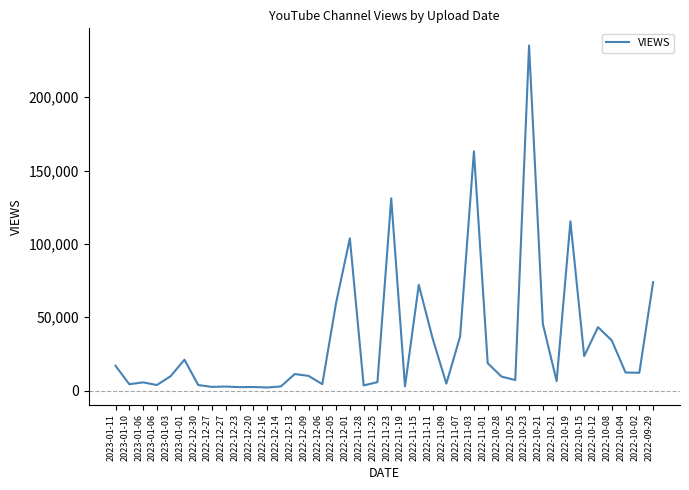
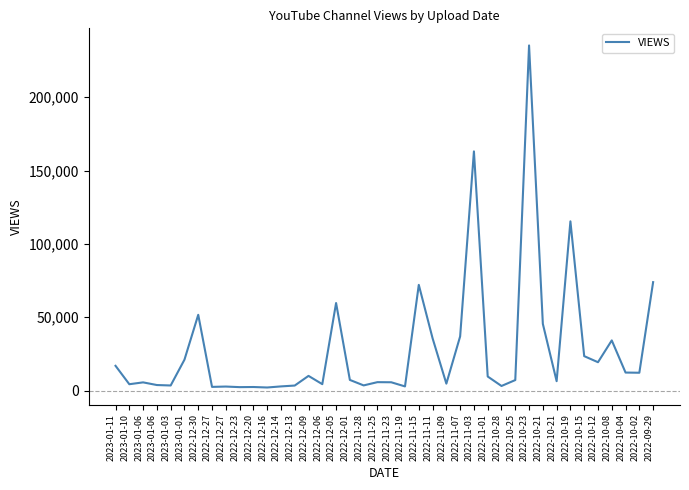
  {
    "2023-01-11": "17,000",
    "2023-01-10": "4,000",
-   "2023-01-03": "10,000",
+   "2023-01-03": "3,000",
    "2023-01-01": "21,000",
-   "2022-12-30": "4,000",
+   "2022-12-30": "52,000",
    "2022-12-23": "2,000",
    "2022-12-20": "2,000",
    "2022-12-16": "2,000",
    "2022-12-14": "3,000",
-   "2022-12-13": "11,000",
+   "2022-12-13": "3,000",
    "2022-12-09": "10,000",
    "2022-12-06": "4,000",
    "2022-12-05": "60,000",
-   "2022-12-01": "104,000",
+   "2022-12-01": "7,000",
    "2022-11-28": "4,000",
    "2022-11-25": "6,000",
-   "2022-11-23": "131,000",
+   "2022-11-23": "6,000",
    "2022-11-19": "3,000",
    "2022-11-15": "72,000",
    "2022-11-11": "36,000",
    "2022-11-09": "5,000",
    "2022-11-07": "37,000",
    "2022-11-03": "163,000",
-   "2022-11-01": "19,000",
-   "2022-10-28": "10,000",
+   "2022-11-01": "10,000",
+   "2022-10-28": "3,000",
    "2022-10-25": "7,000",
    "2022-10-23": "235,000",
    "2022-10-19": "115,000",
    "2022-10-15": "23,000",
-   "2022-10-12": "43,000",
+   "2022-10-12": "19,000",
    "2022-10-08": "34,000",
    "2022-10-04": "12,000",
    "2022-10-02": "12,000",
    "2022-09-29": "74,000"
  }
